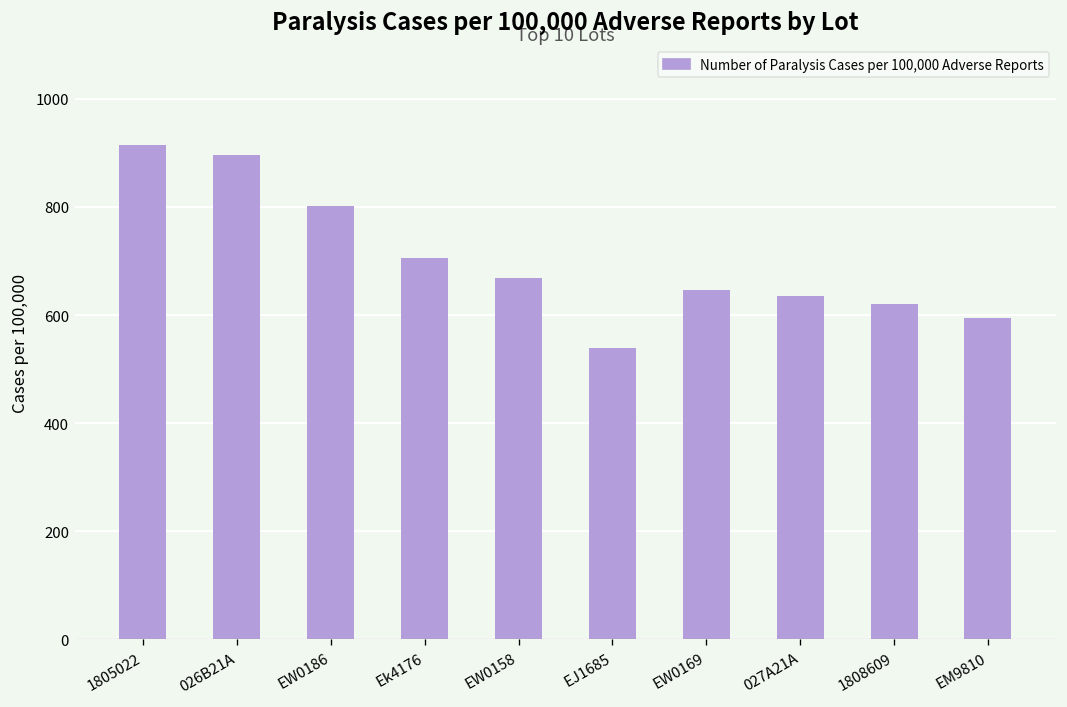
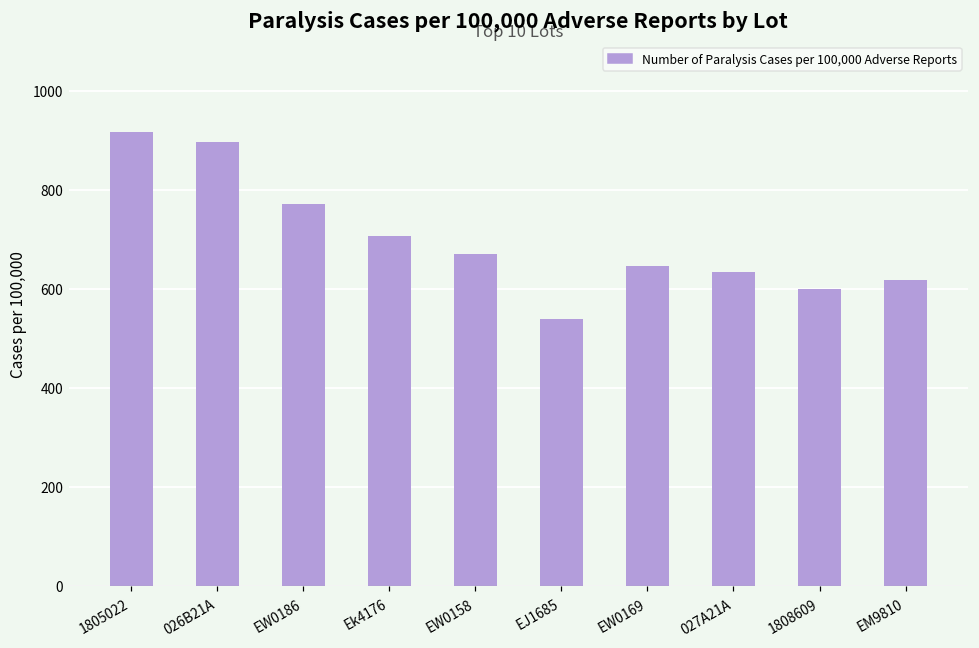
  {
    "1805022": 920,
    "026B21A": 900,
-   "EW0186": 800,
+   "EW0186": 770,
    "Ek4176": 710,
    "EW0158": 670,
    "EJ1685": 540,
    "EW0169": 650,
    "027A21A": 630,
-   "1808609": 620,
-   "EM9810": 600
+   "1808609": 600,
+   "EM9810": 620
  }
